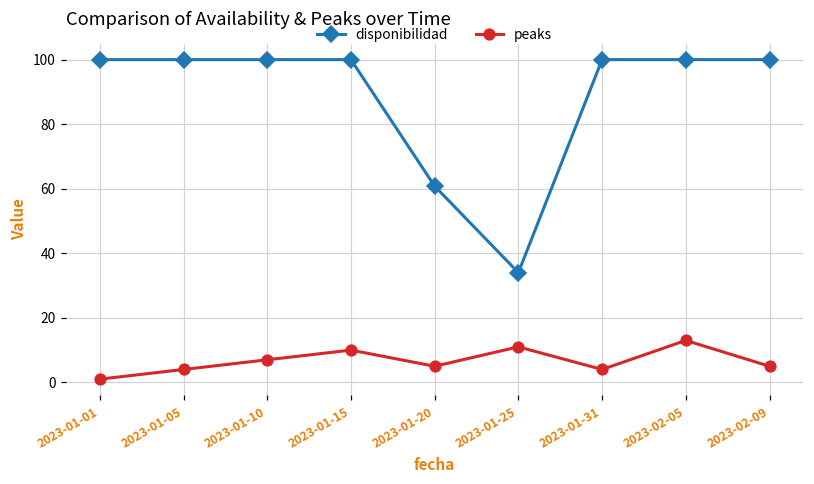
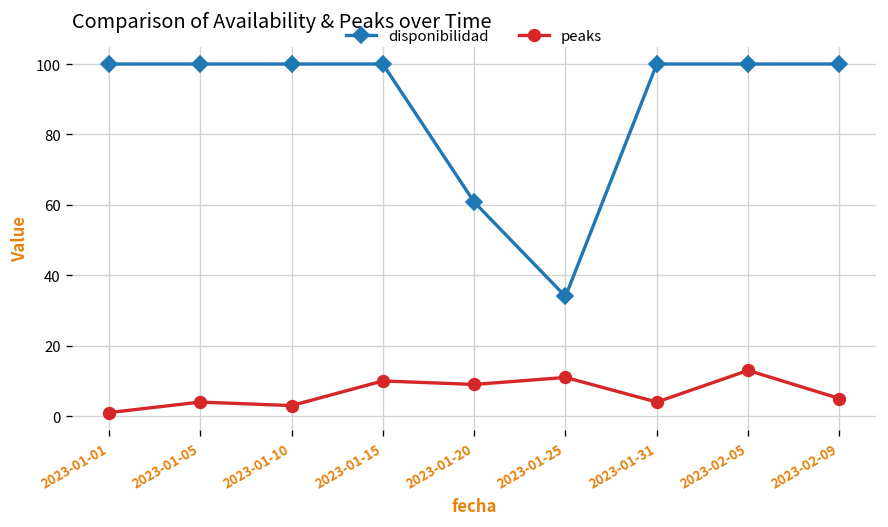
  {
    "disponibilidad": {
      "2023-01-01": 100,
      "2023-01-05": 100,
      "2023-01-10": 100,
      "2023-01-15": 100,
      "2023-01-20": 61,
      "2023-01-25": 34,
      "2023-01-31": 100,
      "2023-02-05": 100,
      "2023-02-09": 100
    },
    "peaks": {
      "2023-01-01": 1,
      "2023-01-05": 4,
-     "2023-01-10": 7,
+     "2023-01-10": 3,
      "2023-01-15": 10,
-     "2023-01-20": 5,
+     "2023-01-20": 9,
      "2023-01-25": 11,
      "2023-01-31": 4,
      "2023-02-05": 13,
      "2023-02-09": 5
    }
  }
